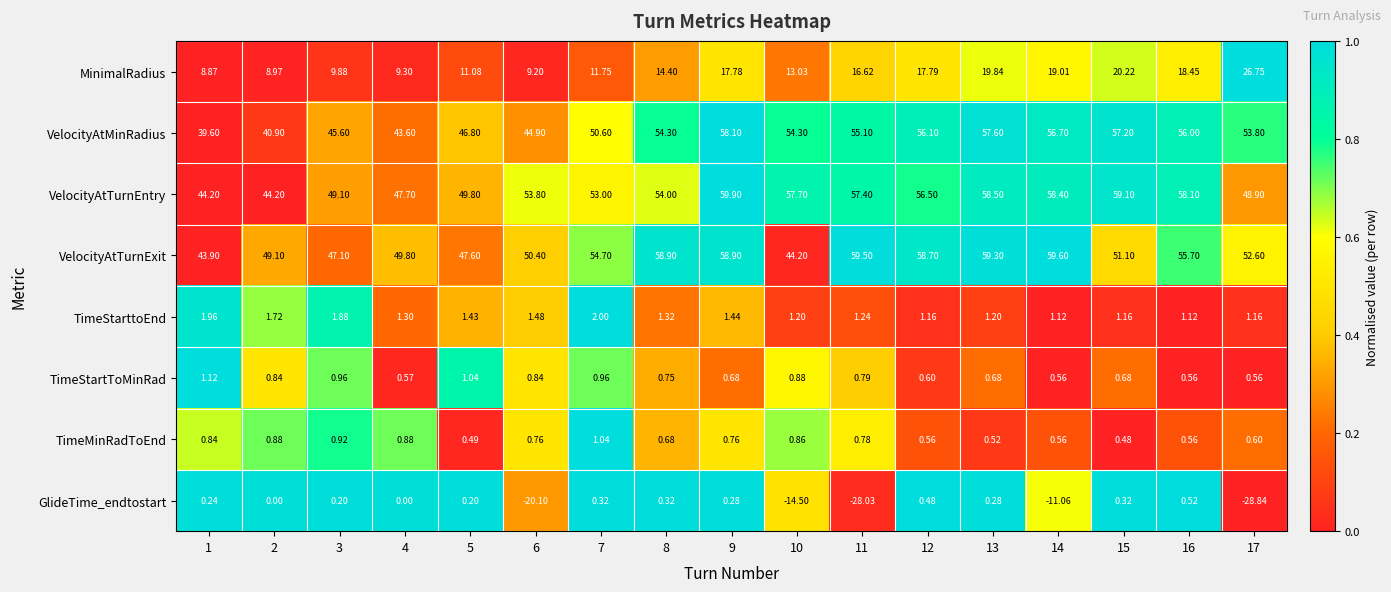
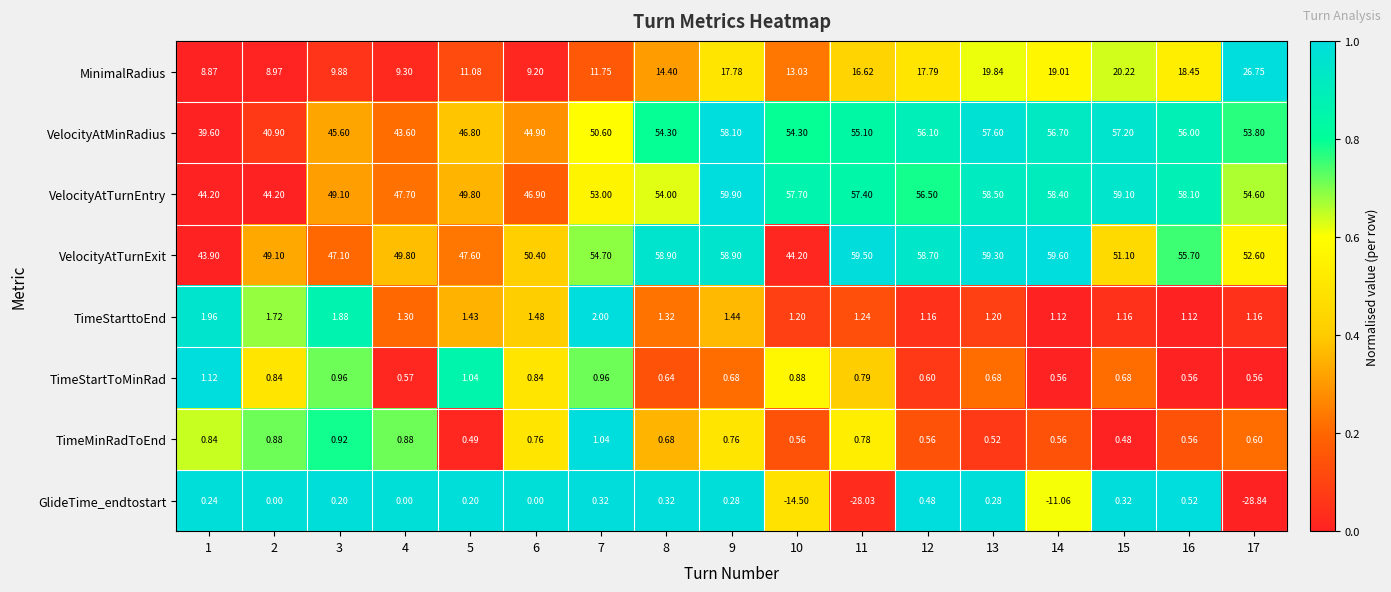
  {
    "MinimalRadius": {
      "1": 8.87,
      "2": 8.97,
      "3": 9.88,
      "4": 9.30,
      "5": 11.08,
      "6": 9.20,
      "7": 11.75,
      "8": 14.40,
      "9": 17.78,
      "10": 13.03,
      "11": 16.62,
      "12": 17.79,
      "13": 19.84,
      "14": 19.01,
      "15": 20.22,
      "16": 18.45,
      "17": 26.75
    },
    "VelocityAtMinRadius": {
      "1": 39.60,
      "2": 40.90,
      "3": 45.60,
      "4": 43.60,
      "5": 46.80,
      "6": 44.90,
      "7": 50.60,
      "8": 54.30,
      "9": 58.10,
      "10": 54.30,
      "11": 55.10,
      "12": 56.10,
      "13": 57.60,
      "14": 56.70,
      "15": 57.20,
      "16": 56.00,
      "17": 53.80
    },
    "VelocityAtTurnEntry": {
      "1": 44.20,
      "2": 44.20,
      "3": 49.10,
      "4": 47.70,
      "5": 49.80,
-     "6": 53.80,
+     "6": 46.90,
      "7": 53.00,
      "8": 54.00,
      "9": 59.90,
      "10": 57.70,
      "11": 57.40,
      "12": 56.50,
      "13": 58.50,
      "14": 58.40,
      "15": 59.10,
      "16": 58.10,
-     "17": 48.90
+     "17": 54.60
    },
    "VelocityAtTurnExit": {
      "1": 43.90,
      "2": 49.10,
      "3": 47.10,
      "4": 49.80,
      "5": 47.60,
      "6": 50.40,
      "7": 54.70,
      "8": 58.90,
      "9": 58.90,
      "10": 44.20,
      "11": 59.50,
      "12": 58.70,
      "13": 59.30,
      "14": 59.60,
      "15": 51.10,
      "16": 55.70,
      "17": 52.60
    },
    "TimeStarttoEnd": {
      "1": 1.96,
      "2": 1.72,
      "3": 1.88,
      "4": 1.30,
      "5": 1.43,
      "6": 1.48,
      "7": 2.00,
      "8": 1.32,
      "9": 1.44,
      "10": 1.20,
      "11": 1.24,
      "12": 1.16,
      "13": 1.20,
      "14": 1.12,
      "15": 1.16,
      "16": 1.12,
      "17": 1.16
    },
    "TimeStartToMinRad": {
      "1": 1.12,
      "2": 0.84,
      "3": 0.96,
      "4": 0.57,
      "5": 1.04,
      "6": 0.84,
      "7": 0.96,
-     "8": 0.75,
+     "8": 0.64,
      "9": 0.68,
      "10": 0.88,
      "11": 0.79,
      "12": 0.60,
      "13": 0.68,
      "14": 0.56,
      "15": 0.68,
      "16": 0.56,
      "17": 0.56
    },
    "TimeMinRadToEnd": {
      "1": 0.84,
      "2": 0.88,
      "3": 0.92,
      "4": 0.88,
      "5": 0.49,
      "6": 0.76,
      "7": 1.04,
      "8": 0.68,
      "9": 0.76,
-     "10": 0.86,
+     "10": 0.56,
      "11": 0.78,
      "12": 0.56,
      "13": 0.52,
      "14": 0.56,
      "15": 0.48,
      "16": 0.56,
      "17": 0.60
    },
    "GlideTime_endtostart": {
      "1": 0.24,
      "2": 0.00,
      "3": 0.20,
      "4": 0.00,
      "5": 0.20,
-     "6": -20.10,
+     "6": 0.00,
      "7": 0.32,
      "8": 0.32,
      "9": 0.28,
      "10": -14.50,
      "11": -28.03,
      "12": 0.48,
      "13": 0.28,
      "14": -11.06,
      "15": 0.32,
      "16": 0.52,
      "17": -28.84
    }
  }
